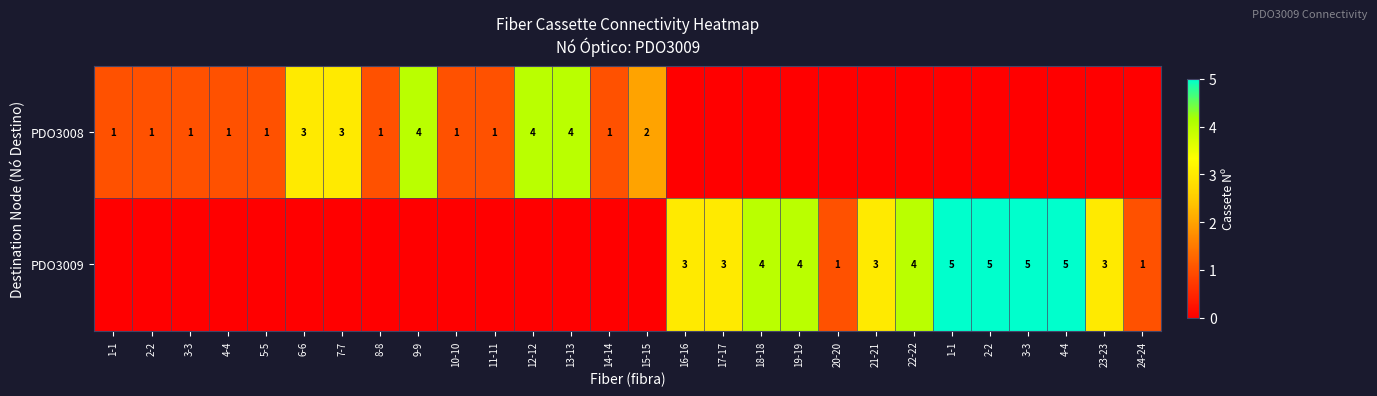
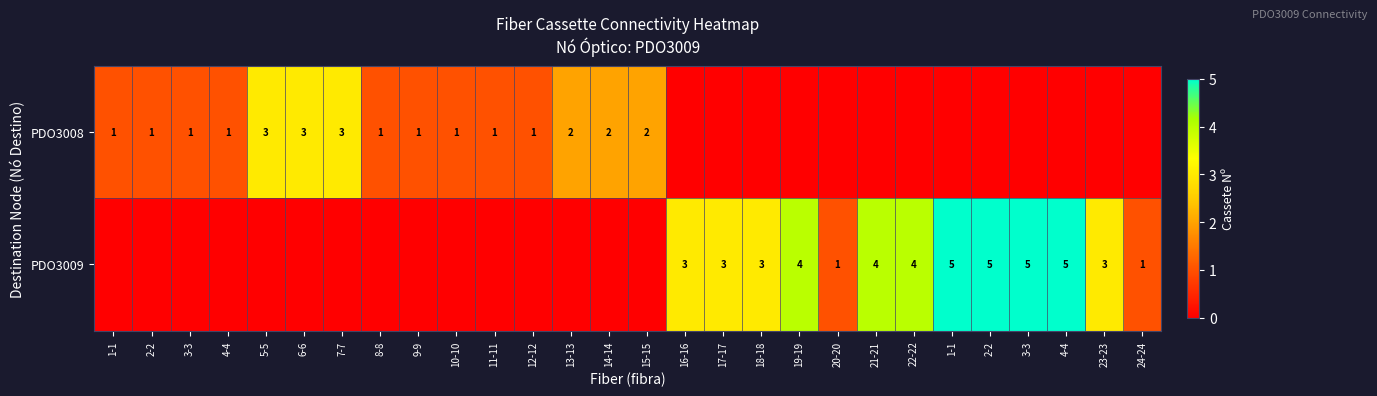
  {
    "PDO3008": {
-     "5-5": 1,
+     "5-5": 3,
      "6-6": 3,
      "7-7": 3,
      "8-8": 1,
-     "9-9": 4,
+     "9-9": 1,
      "10-10": 1,
      "11-11": 1,
-     "12-12": 4,
-     "13-13": 4,
-     "14-14": 1,
+     "12-12": 1,
+     "13-13": 2,
+     "14-14": 2,
      "15-15": 2
    },
    "PDO3009": {
      "16-16": 3,
      "17-17": 3,
-     "18-18": 4,
+     "18-18": 3,
      "19-19": 4,
      "20-20": 1,
-     "21-21": 3,
+     "21-21": 4,
      "22-22": 4,
      "23-23": 3,
      "24-24": 1
    }
  }
